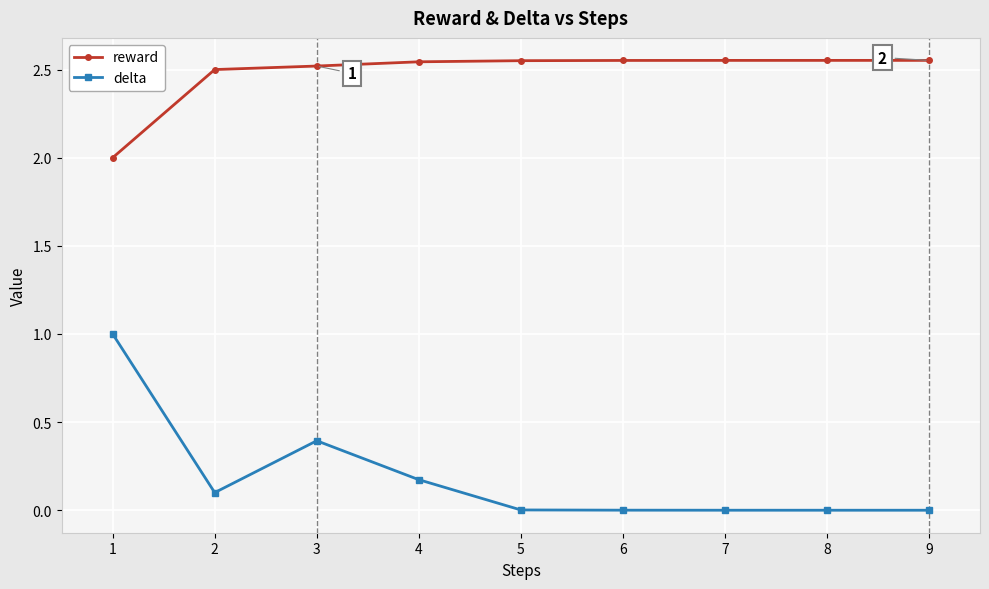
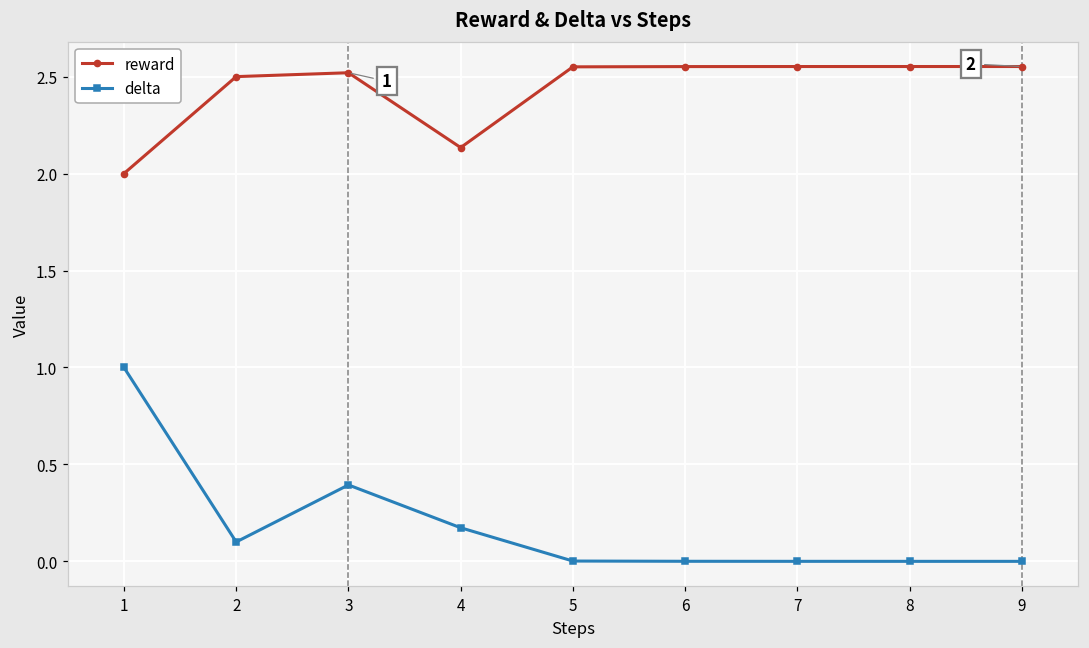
  {
    "reward": {
      "1": 2.00,
      "2": 2.50,
-     "4": 2.54,
+     "4": 2.13,
      "5": 2.55,
      "6": 2.55,
      "7": 2.55,
      "8": 2.55
    },
    "delta": {
      "1": 1.00,
      "2": 0.10,
      "3": 0.39,
      "4": 0.17,
      "5": 0.00,
      "6": 0.00,
      "7": 0.00,
      "8": 0.00,
      "9": 0.00
    }
  }
